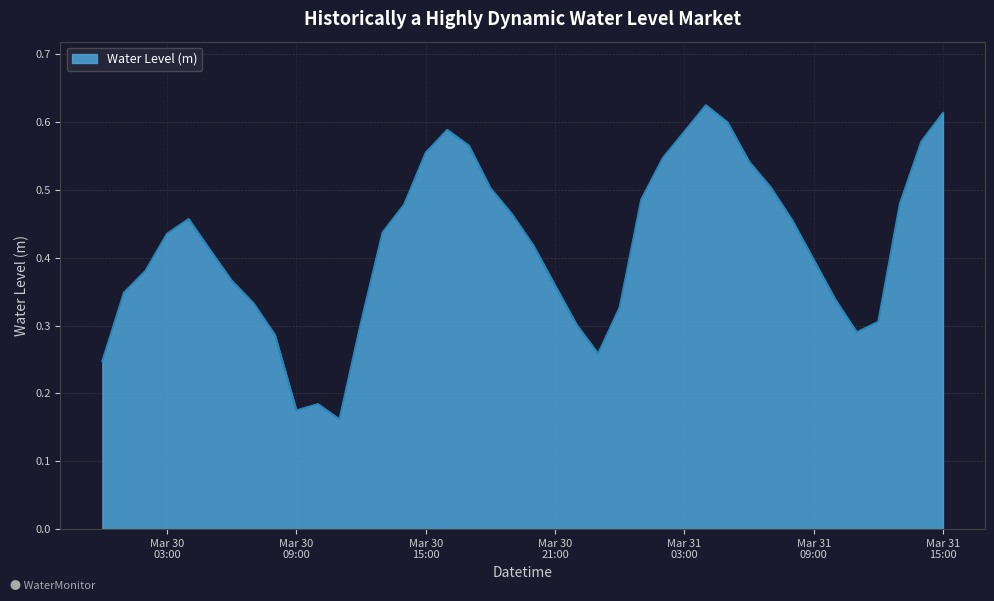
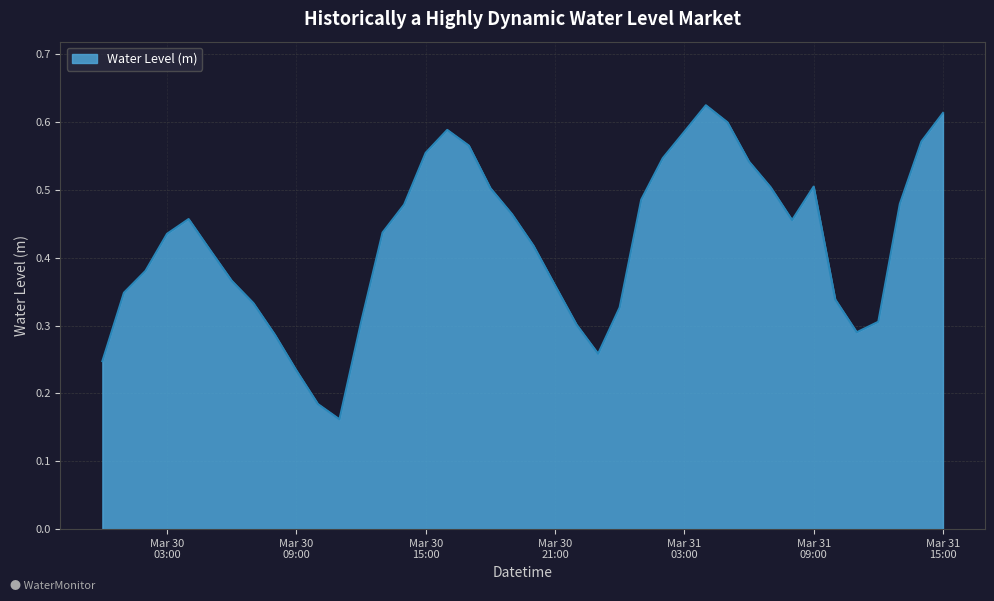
  {
    "Mar 30 03:00": 0.44,
-   "Mar 30 09:00": 0.17,
+   "Mar 30 09:00": 0.23,
    "Mar 30 15:00": 0.55,
    "Mar 30 21:00": 0.36,
    "Mar 31 03:00": 0.59,
-   "Mar 31 09:00": 0.40,
+   "Mar 31 09:00": 0.50,
    "Mar 31 15:00": 0.61
  }
